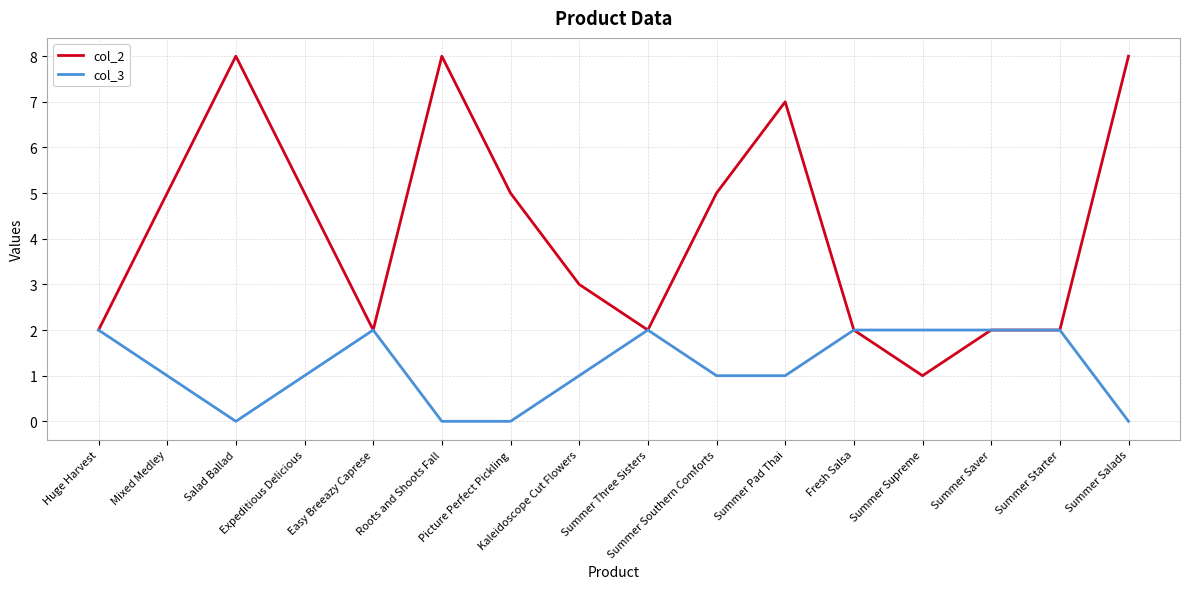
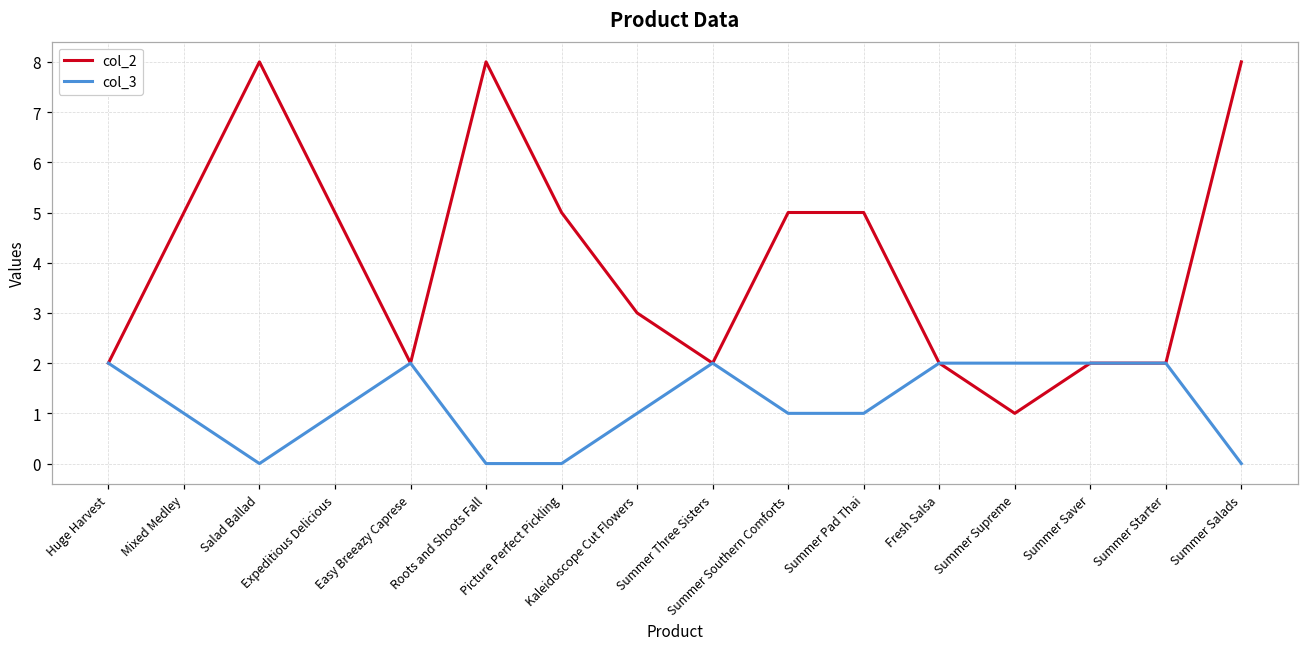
  {
    "col_2": {
      "Mixed Medley": 5,
      "Salad Ballad": 8,
      "Expeditious Delicious": 5,
      "Roots and Shoots Fall": 8,
      "Picture Perfect Pickling": 5,
      "Kaleidoscope Cut Flowers": 3,
      "Summer Southern Comforts": 5,
-     "Summer Pad Thai": 7,
+     "Summer Pad Thai": 5,
      "Summer Supreme": 1,
      "Summer Salads": 8
    },
    "col_3": {
      "Mixed Medley": 1,
      "Salad Ballad": 0,
      "Expeditious Delicious": 1,
      "Roots and Shoots Fall": 0,
      "Picture Perfect Pickling": 0,
      "Kaleidoscope Cut Flowers": 1,
      "Summer Southern Comforts": 1,
      "Summer Pad Thai": 1,
      "Summer Supreme": 2,
      "Summer Salads": 0
    }
  }
